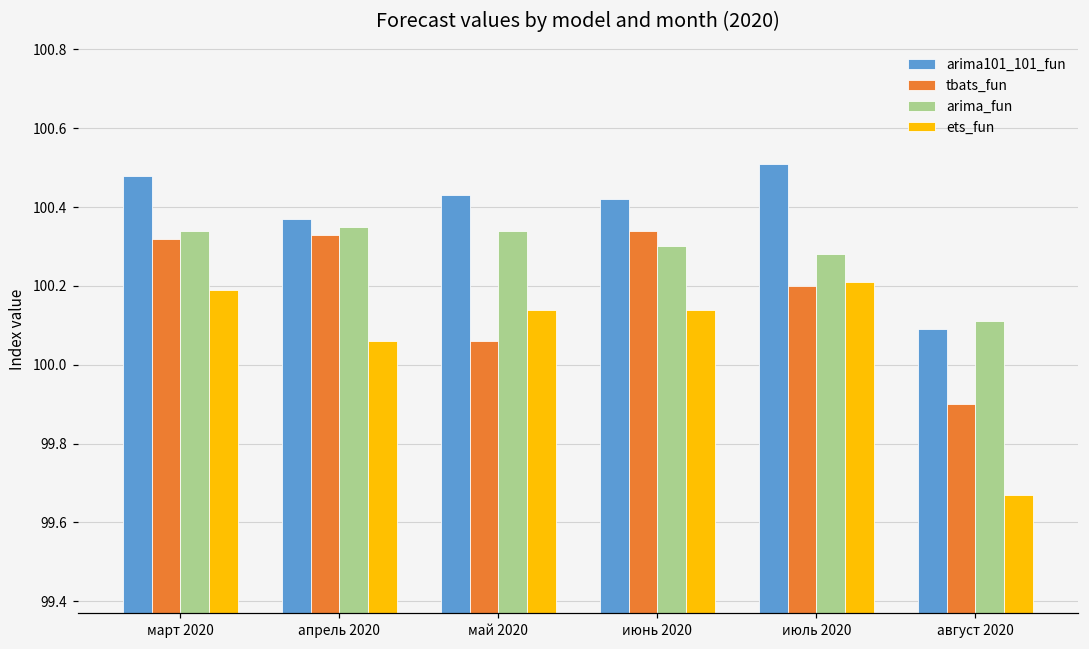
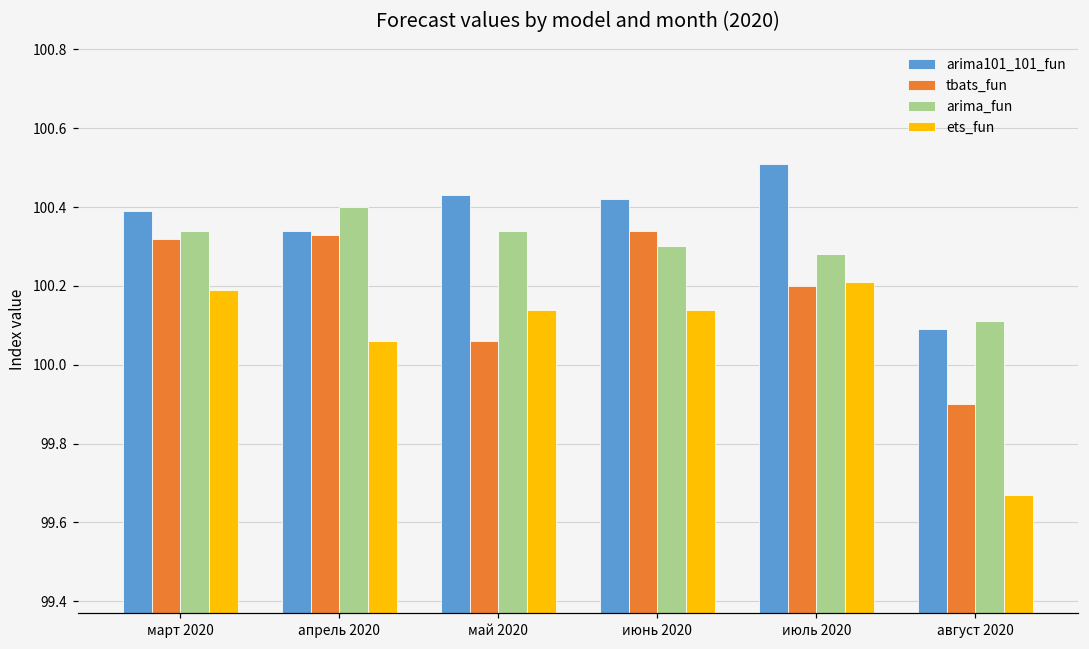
  {
    "arima101_101_fun": {
-     "март 2020": 100.48,
-     "апрель 2020": 100.37,
+     "март 2020": 100.39,
+     "апрель 2020": 100.34,
      "май 2020": 100.43,
      "июнь 2020": 100.42,
      "июль 2020": 100.51,
      "август 2020": 100.09
    },
    "tbats_fun": {
      "март 2020": 100.32,
      "апрель 2020": 100.33,
      "май 2020": 100.06,
      "июнь 2020": 100.34,
      "июль 2020": 100.20,
      "август 2020": 99.90
    },
    "arima_fun": {
      "март 2020": 100.34,
-     "апрель 2020": 100.35,
+     "апрель 2020": 100.40,
      "май 2020": 100.34,
      "июнь 2020": 100.30,
      "июль 2020": 100.28,
      "август 2020": 100.11
    },
    "ets_fun": {
      "март 2020": 100.19,
      "апрель 2020": 100.06,
      "май 2020": 100.14,
      "июнь 2020": 100.14,
      "июль 2020": 100.21,
      "август 2020": 99.67
    }
  }
